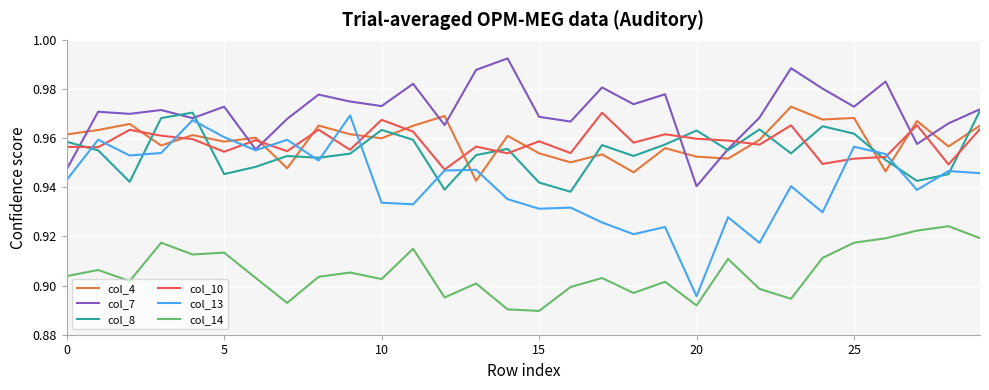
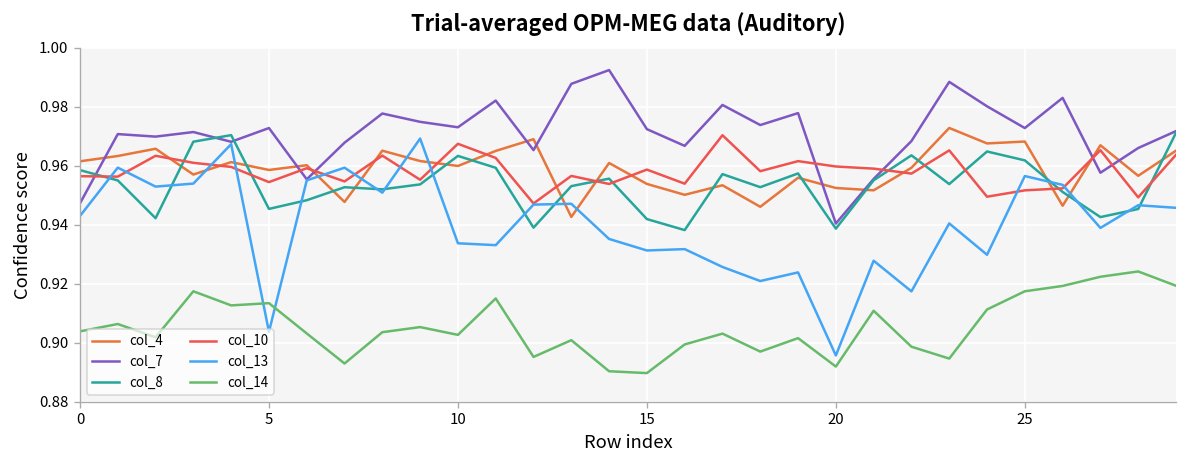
  {
    "col_7": {
      "0": 0.947,
      "5": 0.973,
      "10": 0.973,
-     "15": 0.969,
+     "15": 0.972,
      "20": 0.940,
      "25": 0.973
    },
    "col_8": {
      "0": 0.959,
      "5": 0.945,
      "10": 0.963,
      "15": 0.942,
-     "20": 0.963,
+     "20": 0.939,
      "25": 0.962
    },
    "col_13": {
      "0": 0.943,
-     "5": 0.960,
+     "5": 0.904,
      "10": 0.934,
      "15": 0.931,
      "20": 0.896,
      "25": 0.957
    },
    "col_14": {
      "0": 0.904,
      "5": 0.913,
      "10": 0.903,
      "15": 0.890,
      "20": 0.892,
      "25": 0.917
    }
  }
